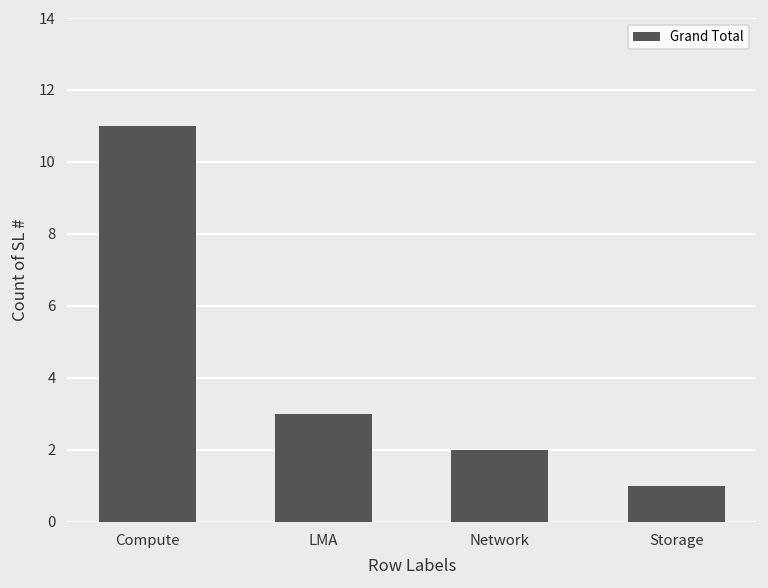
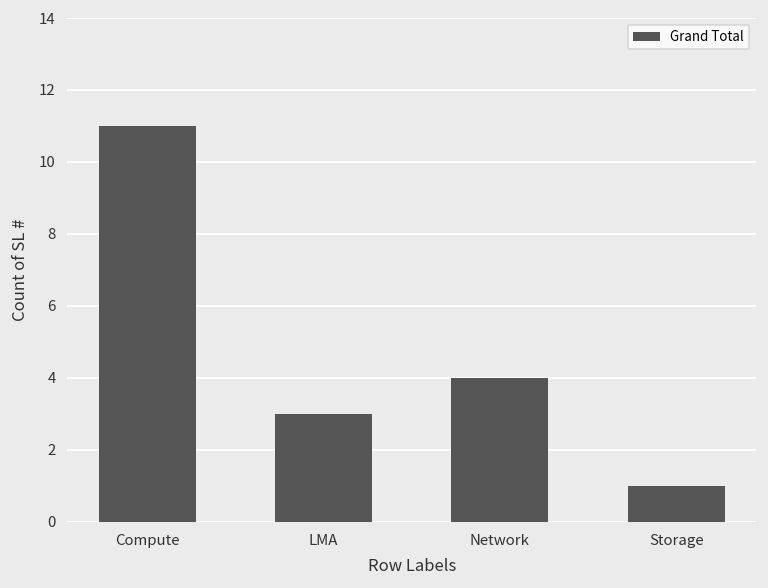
  {
    "Compute": 11,
    "LMA": 3,
-   "Network": 2,
+   "Network": 4,
    "Storage": 1
  }
